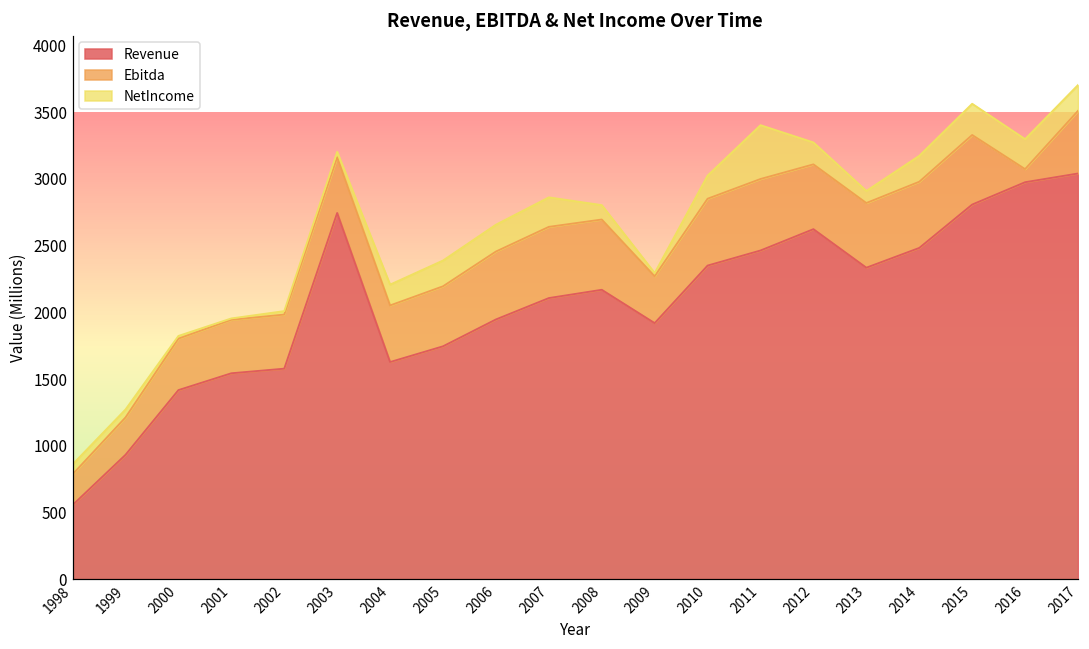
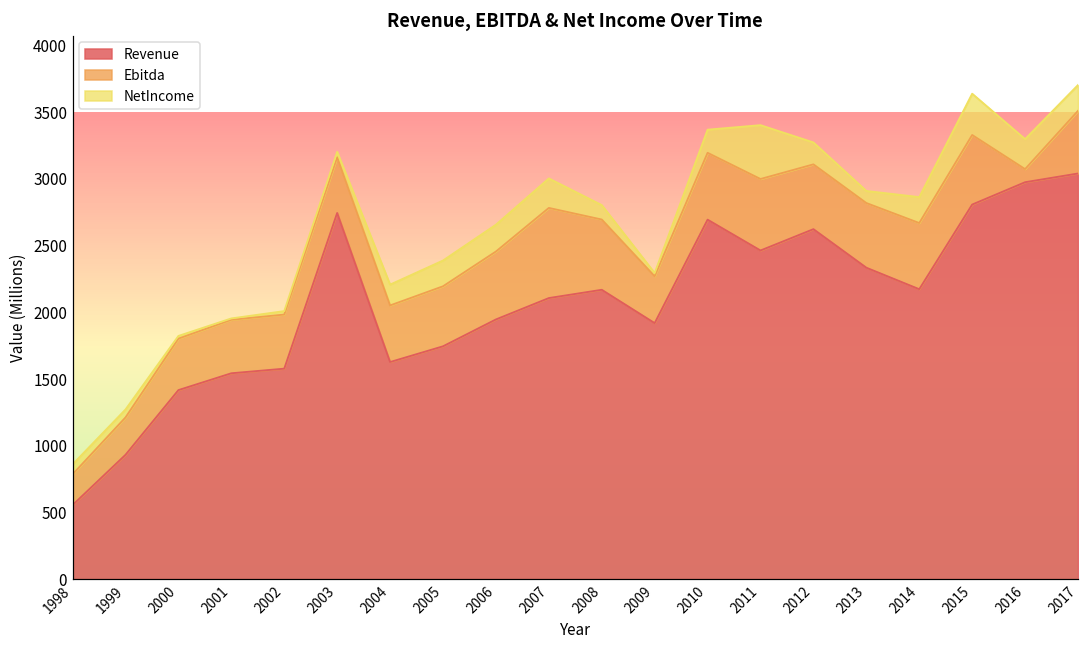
  {
    "Revenue": {
      "1998": 560,
      "1999": 930,
      "2000": 1420,
      "2001": 1540,
      "2002": 1580,
      "2003": 2740,
      "2004": 1630,
      "2005": 1750,
      "2006": 1950,
      "2007": 2110,
      "2008": 2170,
      "2009": 1920,
-     "2010": 2350,
+     "2010": 2690,
      "2011": 2460,
      "2012": 2620,
      "2013": 2330,
-     "2014": 2480,
+     "2014": 2170,
      "2015": 2810,
      "2016": 2970,
      "2017": 3040
    },
    "Ebitda": {
      "1998": 230,
      "1999": 280,
      "2002": 410,
      "2003": 420,
      "2004": 420,
      "2005": 450,
      "2006": 510,
-     "2007": 530,
+     "2007": 680,
      "2008": 530,
      "2009": 350,
      "2010": 500,
      "2011": 540,
      "2012": 490,
      "2013": 480,
      "2014": 500,
      "2015": 520,
      "2016": 100,
      "2017": 470
    },
    "NetIncome": {
      "1998": 70,
      "1999": 60,
      "2002": 30,
      "2003": 40,
      "2004": 160,
      "2005": 190,
      "2006": 200,
      "2007": 220,
      "2008": 110,
      "2009": 20,
      "2010": 170,
      "2011": 400,
      "2012": 160,
      "2013": 90,
      "2014": 190,
-     "2015": 230,
+     "2015": 310,
      "2016": 220,
      "2017": 190
    }
  }
